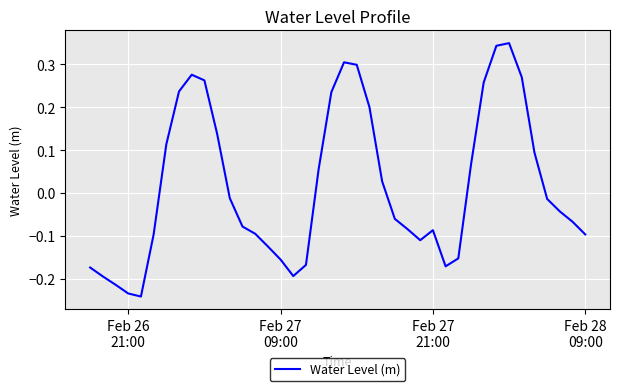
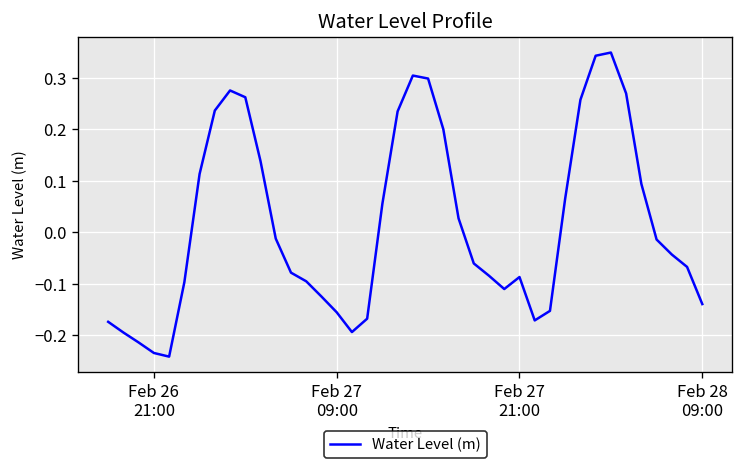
  {
    "Feb 26 21:00": -0.23,
    "Feb 27 09:00": -0.16,
    "Feb 27 21:00": -0.09,
-   "Feb 28 09:00": -0.10
+   "Feb 28 09:00": -0.14
  }
